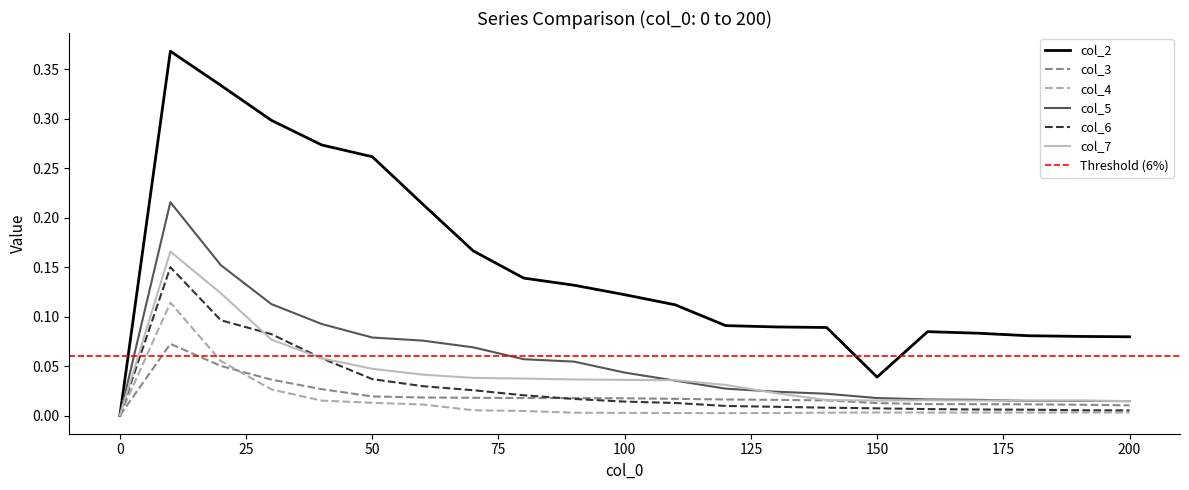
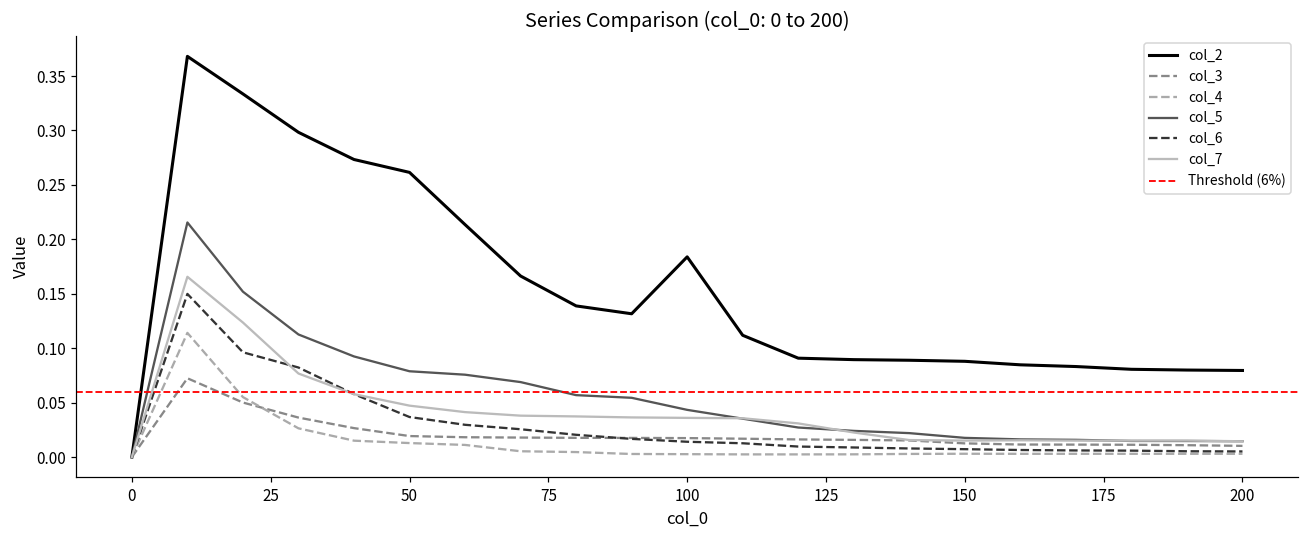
  {
    "col_2": {
      "50": 0.26,
-     "100": 0.12,
-     "150": 0.04,
+     "100": 0.18,
+     "150": 0.09,
      "200": 0.08
    }
  }
